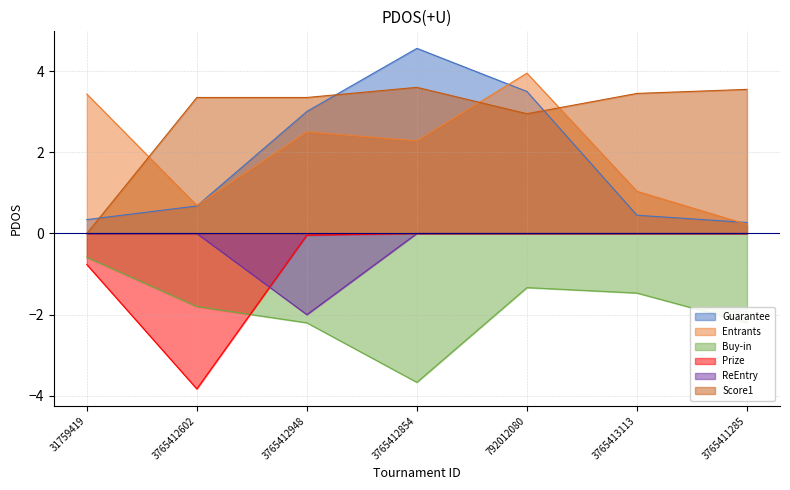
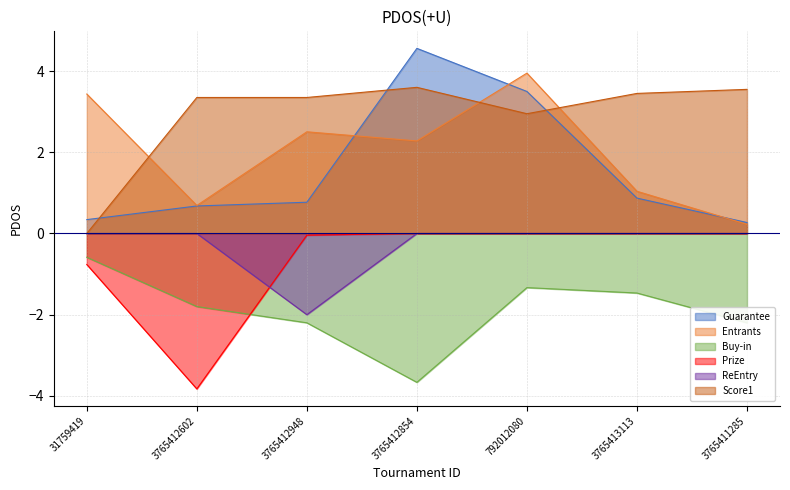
  {
    "Guarantee": {
      "31759419": 0.3,
-     "3765412948": 3.0,
+     "3765412948": 0.8,
      "3765412854": 4.6,
      "792012080": 3.5,
-     "3765413113": 0.4
+     "3765413113": 0.9
    }
  }
